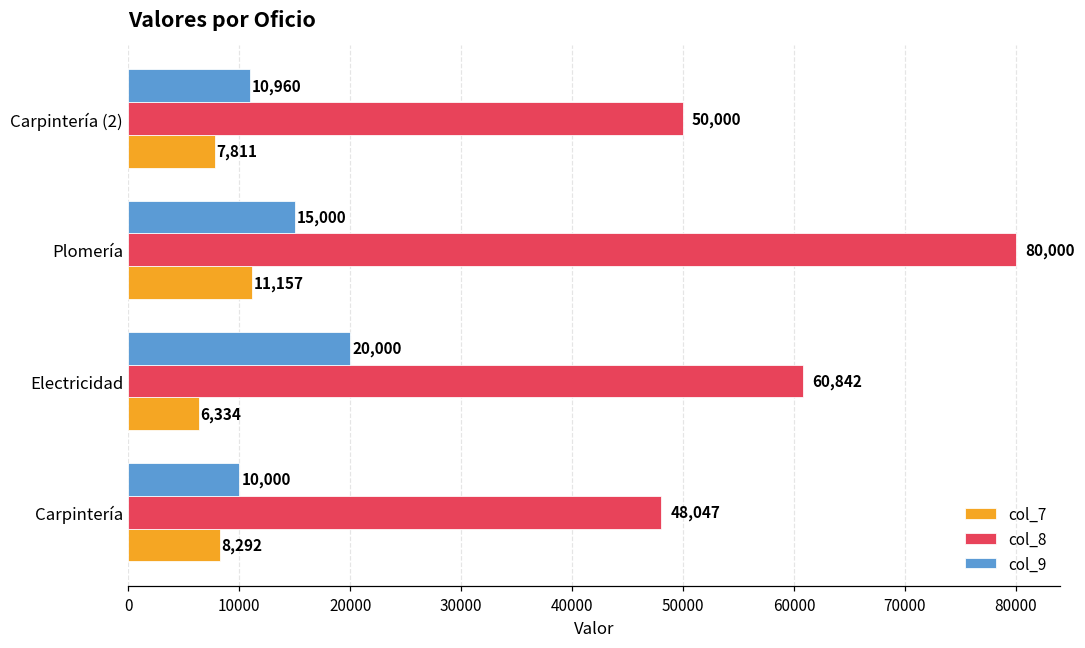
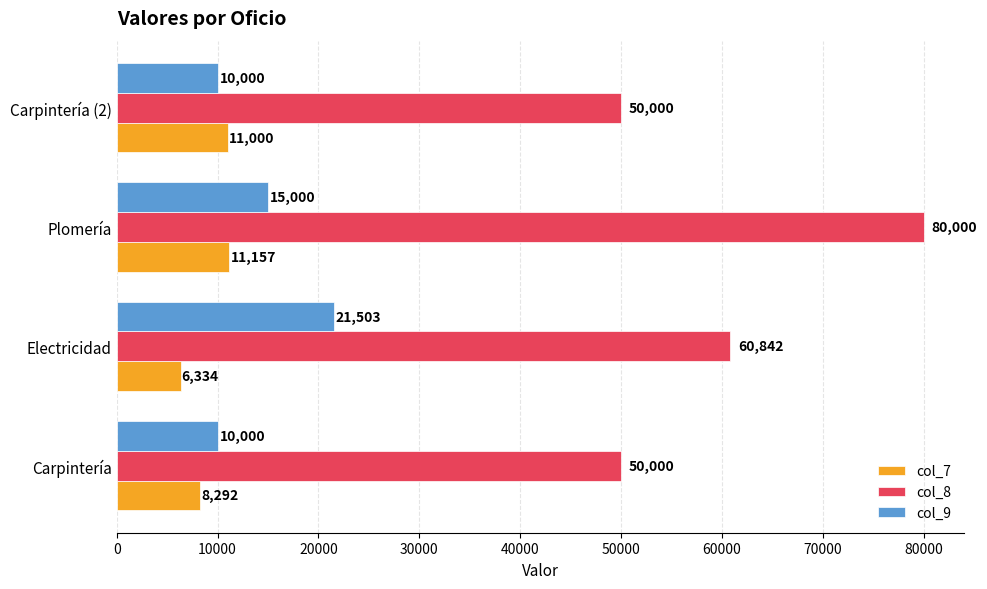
  {
    "col_7": {
-     "Carpintería (2)": "7,811",
+     "Carpintería (2)": "11,000",
      "Plomería": "11,157",
      "Electricidad": "6,334",
      "Carpintería": "8,292"
    },
    "col_8": {
      "Carpintería (2)": "50,000",
      "Plomería": "80,000",
      "Electricidad": "60,842",
-     "Carpintería": "48,047"
+     "Carpintería": "50,000"
    },
    "col_9": {
-     "Carpintería (2)": "10,960",
+     "Carpintería (2)": "10,000",
      "Plomería": "15,000",
-     "Electricidad": "20,000",
+     "Electricidad": "21,503",
      "Carpintería": "10,000"
    }
  }
